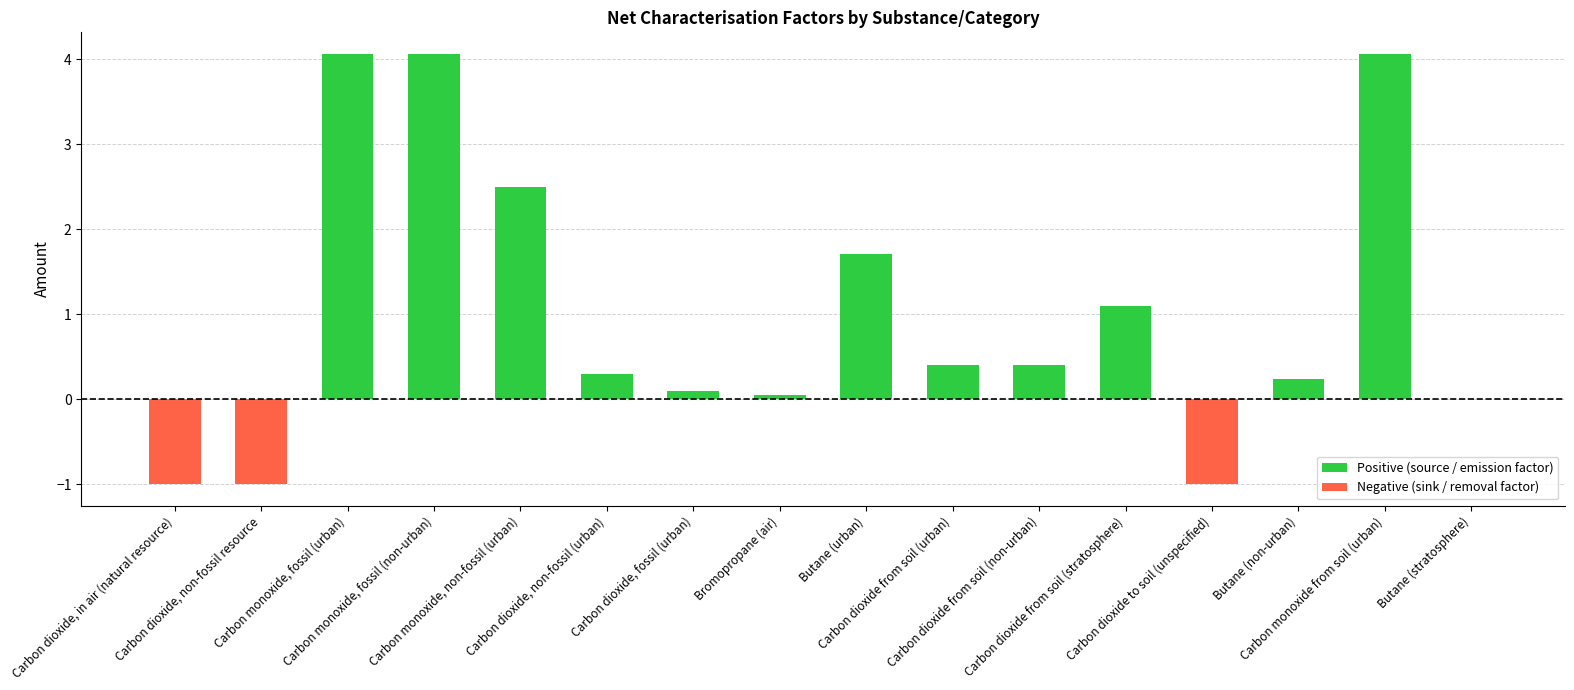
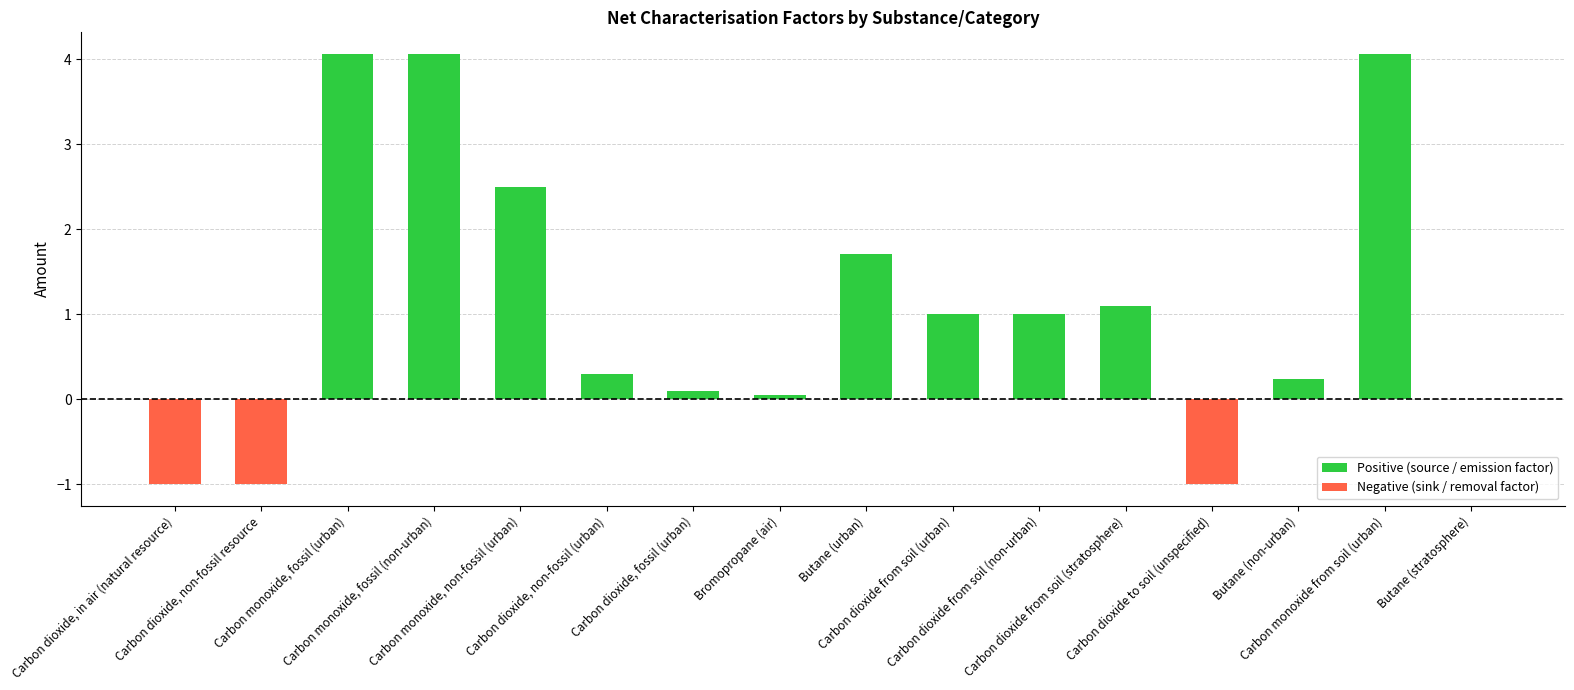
  {
    "Carbon dioxide, in air (natural resource)": -1.0,
    "Carbon dioxide, non-fossil resource": -1.0,
    "Carbon monoxide, fossil (urban)": 4.1,
    "Carbon monoxide, fossil (non-urban)": 4.1,
    "Carbon monoxide, non-fossil (urban)": 2.5,
    "Carbon dioxide, non-fossil (urban)": 0.3,
    "Carbon dioxide, fossil (urban)": 0.1,
    "Bromopropane (air)": 0.1,
    "Butane (urban)": 1.7,
-   "Carbon dioxide from soil (urban)": 0.4,
-   "Carbon dioxide from soil (non-urban)": 0.4,
+   "Carbon dioxide from soil (urban)": 1.0,
+   "Carbon dioxide from soil (non-urban)": 1.0,
    "Carbon dioxide from soil (stratosphere)": 1.1,
    "Carbon dioxide to soil (unspecified)": -1.0,
    "Butane (non-urban)": 0.2,
    "Carbon monoxide from soil (urban)": 4.1
  }
